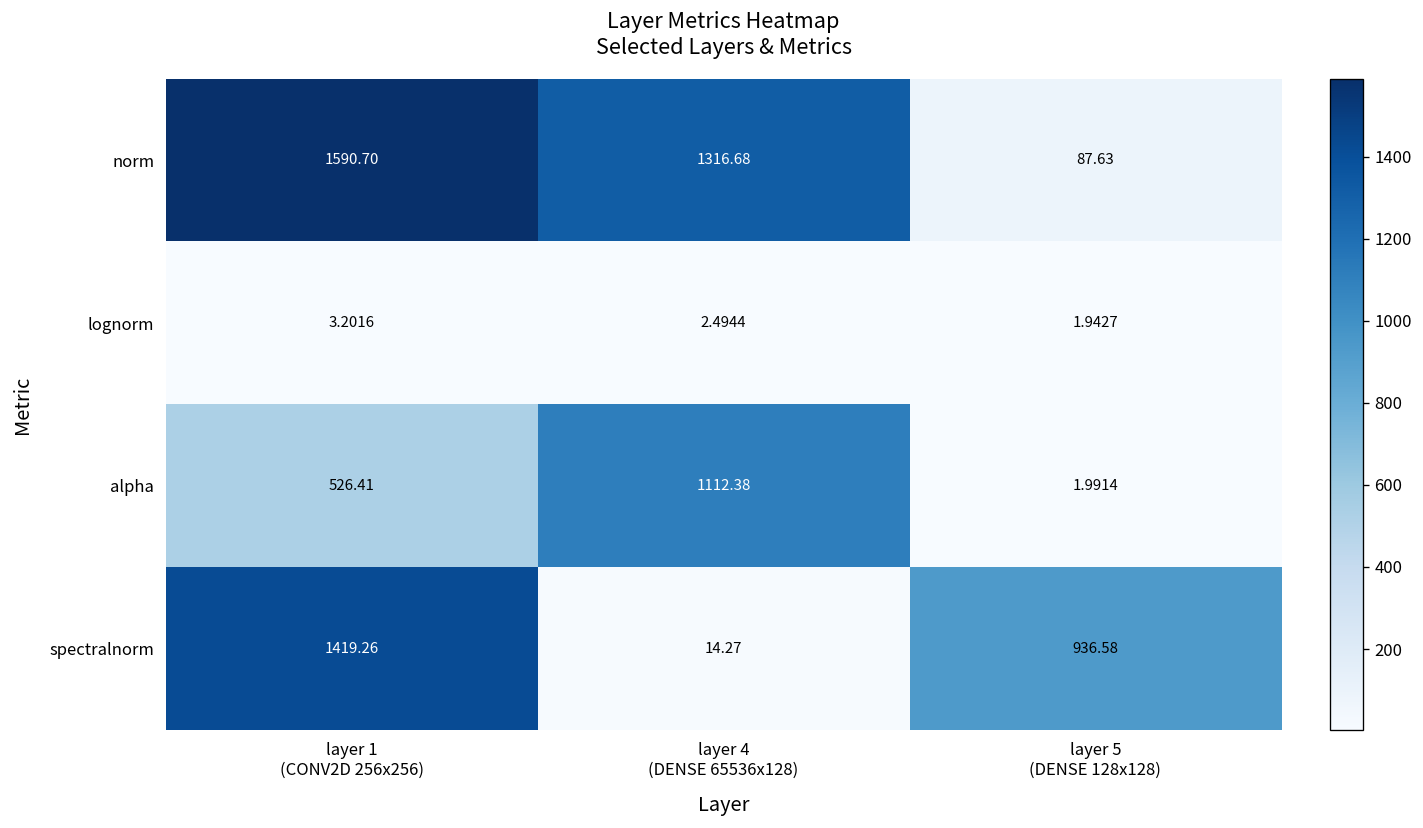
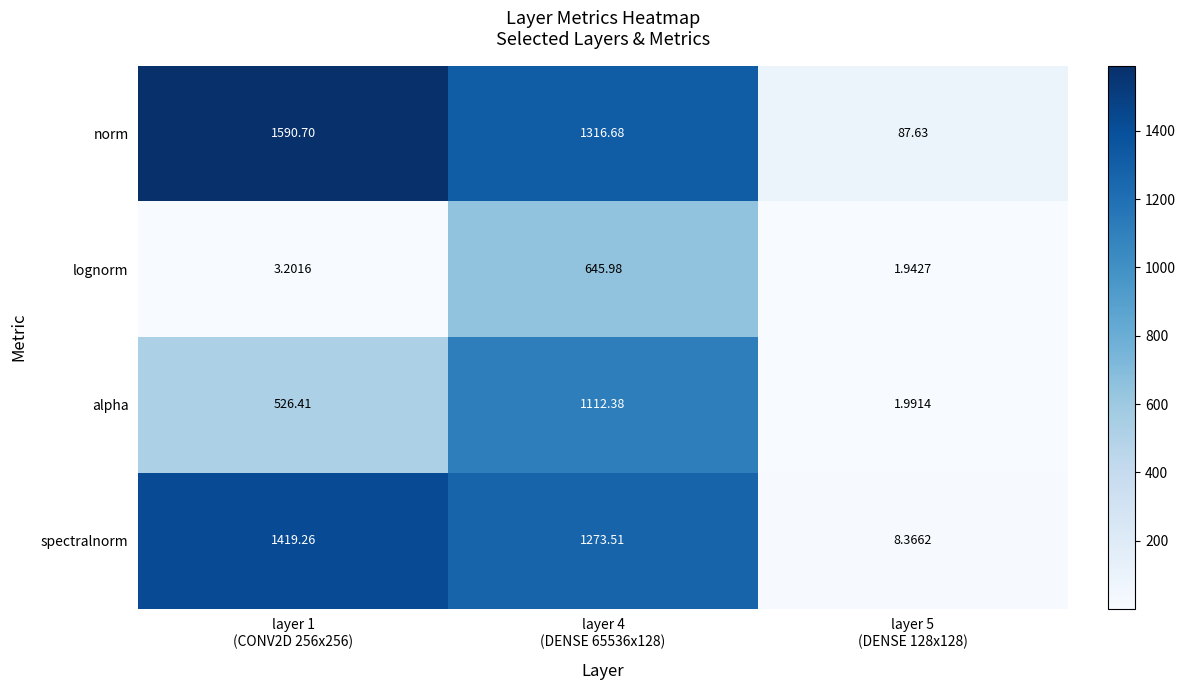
  {
    "norm": {
      "layer 1 (CONV2D 256x256)": 1590.70,
      "layer 4 (DENSE 65536x128)": 1316.68,
      "layer 5 (DENSE 128x128)": 87.63
    },
    "lognorm": {
      "layer 1 (CONV2D 256x256)": 3.2016,
-     "layer 4 (DENSE 65536x128)": 2.4944,
+     "layer 4 (DENSE 65536x128)": 645.98,
      "layer 5 (DENSE 128x128)": 1.9427
    },
    "alpha": {
      "layer 1 (CONV2D 256x256)": 526.41,
      "layer 4 (DENSE 65536x128)": 1112.38,
      "layer 5 (DENSE 128x128)": 1.9914
    },
    "spectralnorm": {
      "layer 1 (CONV2D 256x256)": 1419.26,
-     "layer 4 (DENSE 65536x128)": 14.27,
-     "layer 5 (DENSE 128x128)": 936.58
+     "layer 4 (DENSE 65536x128)": 1273.51,
+     "layer 5 (DENSE 128x128)": 8.3662
    }
  }
